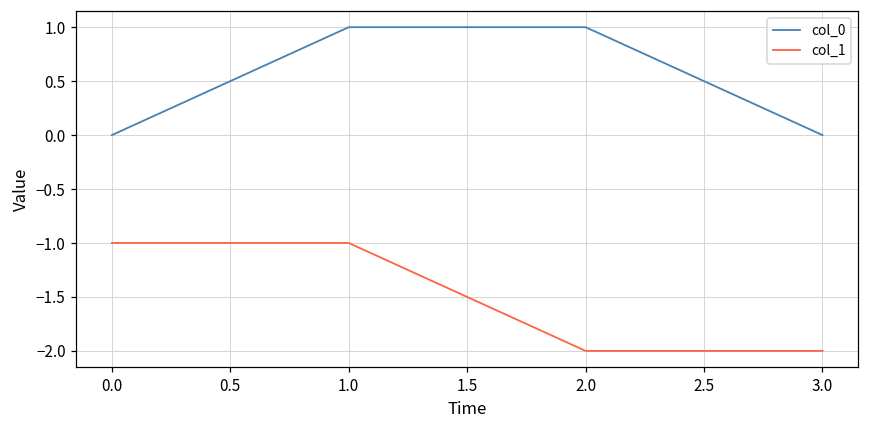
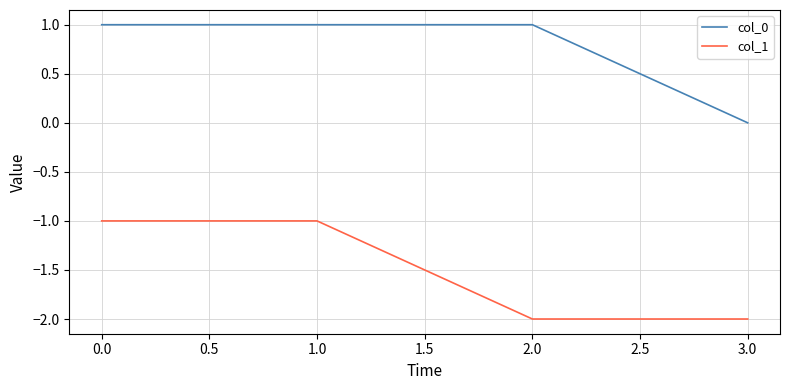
  {
    "col_0": {
-     "0.0": 0,
+     "0.0": 1,
      "1.0": 1,
      "2.0": 1,
      "3.0": 0
    },
    "col_1": {
      "0.0": -1,
      "1.0": -1,
      "2.0": -2,
      "3.0": -2
    }
  }
